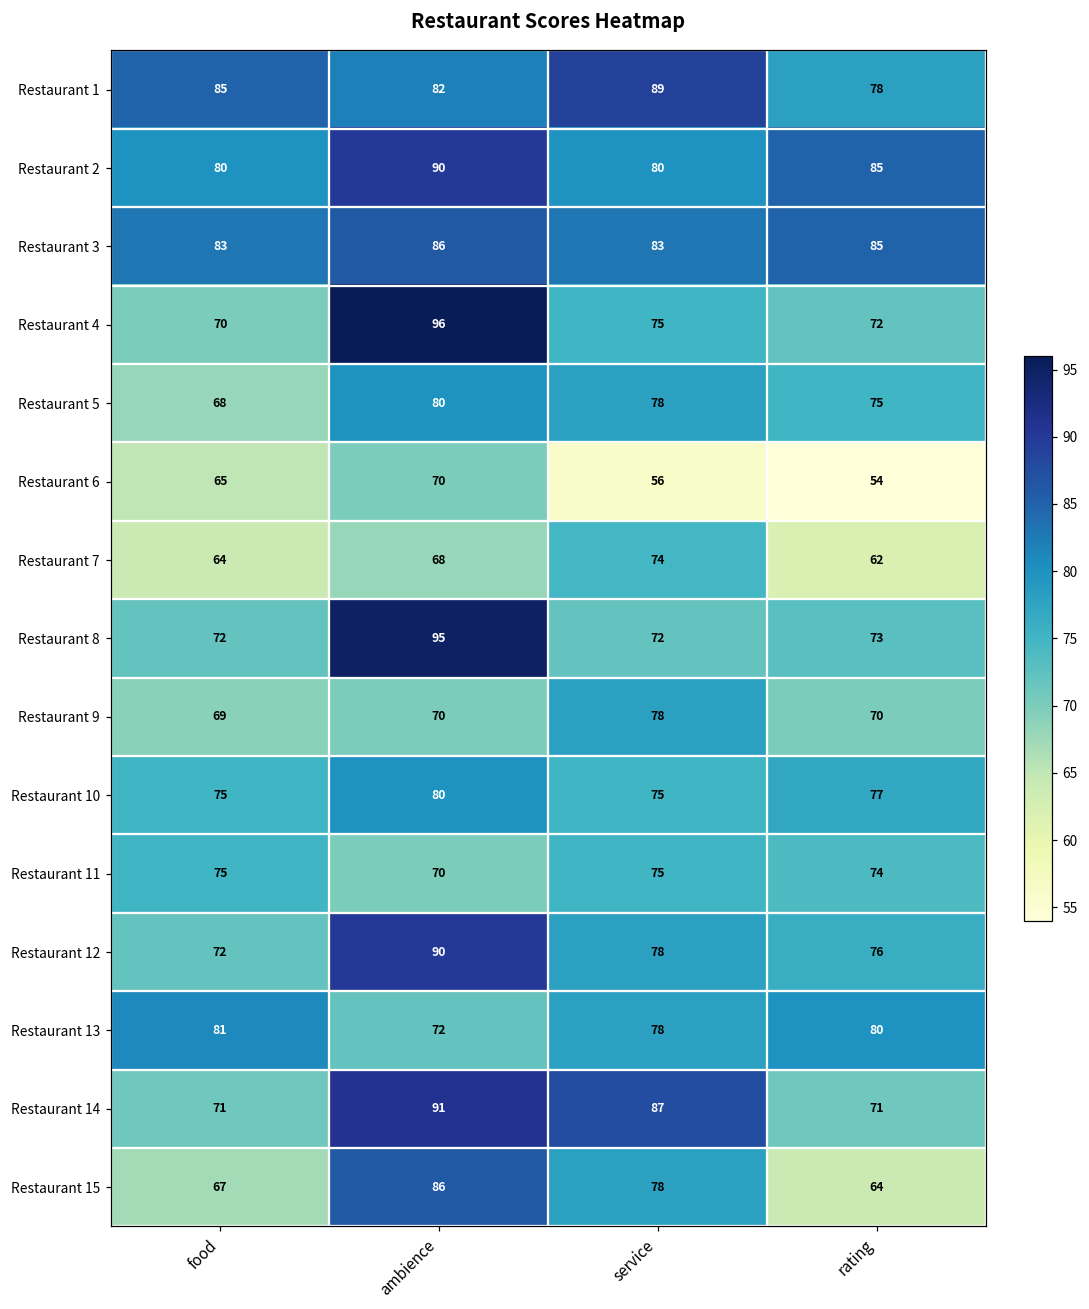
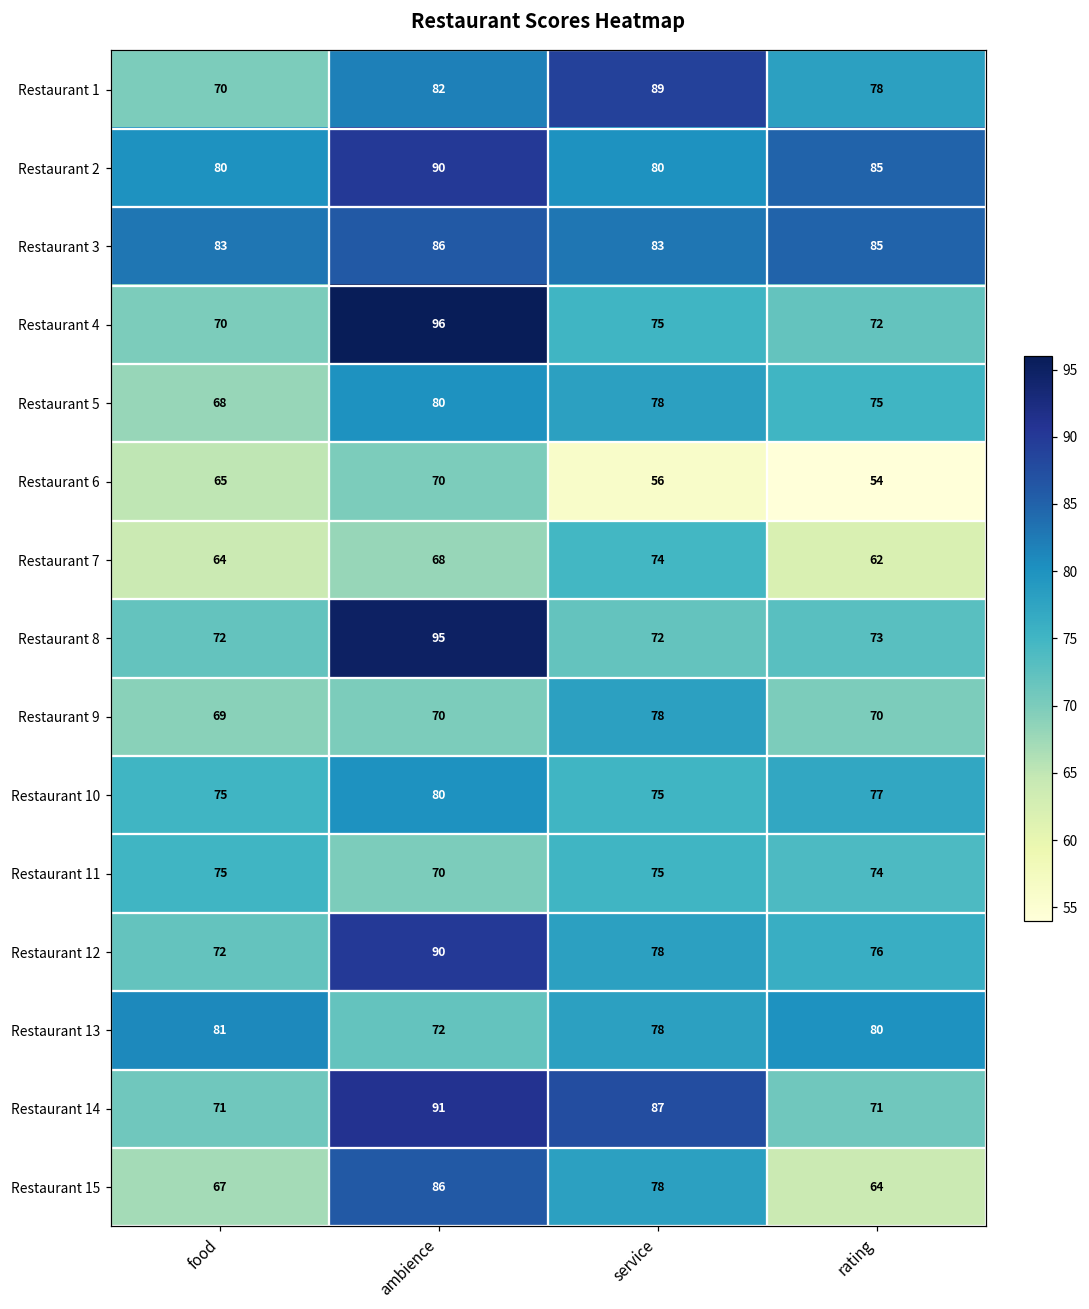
  {
    "Restaurant 1": {
-     "food": 85,
+     "food": 70,
      "ambience": 82,
      "service": 89,
      "rating": 78
    },
    "Restaurant 2": {
      "food": 80,
      "ambience": 90,
      "service": 80,
      "rating": 85
    },
    "Restaurant 3": {
      "food": 83,
      "ambience": 86,
      "service": 83,
      "rating": 85
    },
    "Restaurant 4": {
      "food": 70,
      "ambience": 96,
      "service": 75,
      "rating": 72
    },
    "Restaurant 5": {
      "food": 68,
      "ambience": 80,
      "service": 78,
      "rating": 75
    },
    "Restaurant 6": {
      "food": 65,
      "ambience": 70,
      "service": 56,
      "rating": 54
    },
    "Restaurant 7": {
      "food": 64,
      "ambience": 68,
      "service": 74,
      "rating": 62
    },
    "Restaurant 8": {
      "food": 72,
      "ambience": 95,
      "service": 72,
      "rating": 73
    },
    "Restaurant 9": {
      "food": 69,
      "ambience": 70,
      "service": 78,
      "rating": 70
    },
    "Restaurant 10": {
      "food": 75,
      "ambience": 80,
      "service": 75,
      "rating": 77
    },
    "Restaurant 11": {
      "food": 75,
      "ambience": 70,
      "service": 75,
      "rating": 74
    },
    "Restaurant 12": {
      "food": 72,
      "ambience": 90,
      "service": 78,
      "rating": 76
    },
    "Restaurant 13": {
      "food": 81,
      "ambience": 72,
      "service": 78,
      "rating": 80
    },
    "Restaurant 14": {
      "food": 71,
      "ambience": 91,
      "service": 87,
      "rating": 71
    },
    "Restaurant 15": {
      "food": 67,
      "ambience": 86,
      "service": 78,
      "rating": 64
    }
  }
